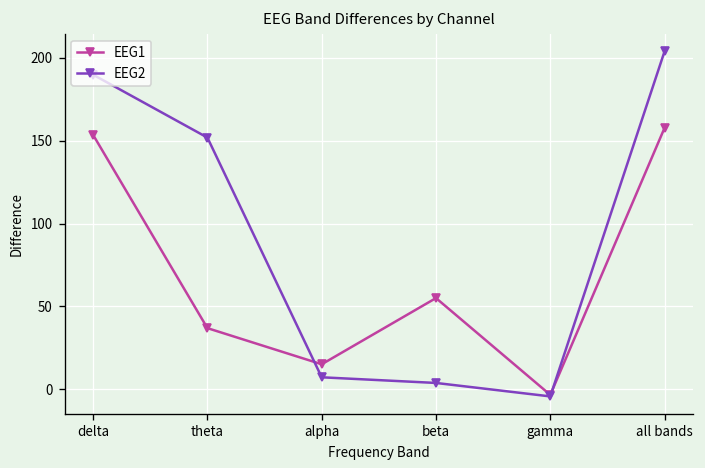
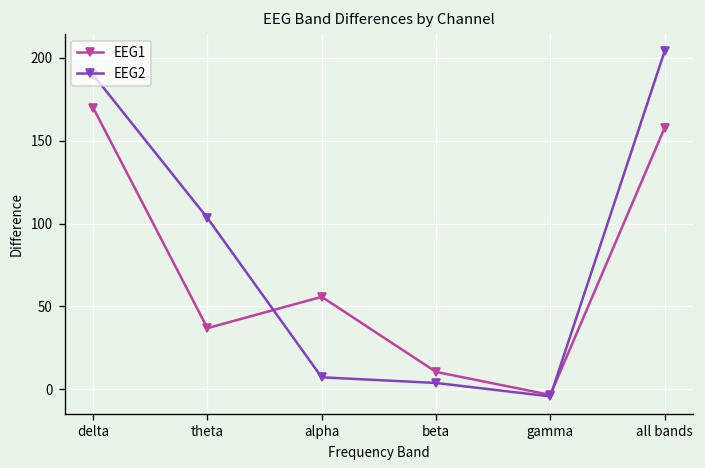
  {
    "EEG1": {
-     "delta": 154,
+     "delta": 170,
      "theta": 37,
-     "alpha": 15,
-     "beta": 55,
+     "alpha": 56,
+     "beta": 11,
      "all bands": 158
    },
    "EEG2": {
-     "theta": 152,
+     "theta": 103,
      "alpha": 7,
      "beta": 4,
      "all bands": 204
    }
  }
